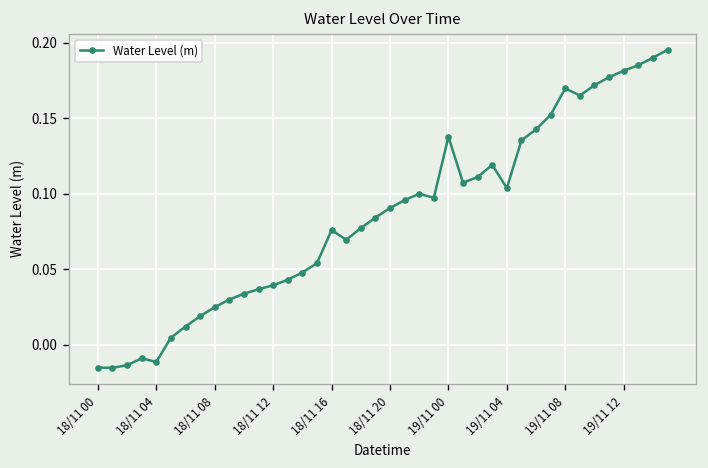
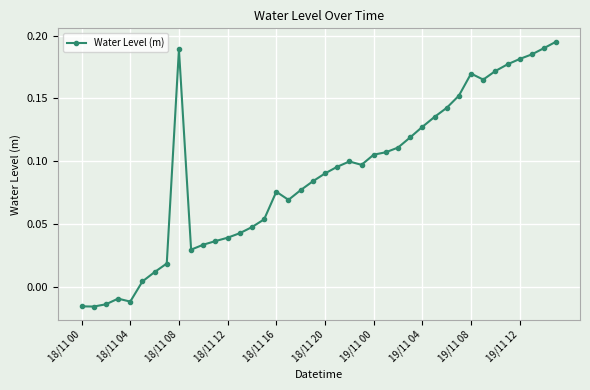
  {
    "18/11 00": -0.015,
    "18/11 04": -0.012,
-   "18/11 08": 0.025,
+   "18/11 08": 0.189,
    "18/11 12": 0.039,
    "18/11 16": 0.076,
    "18/11 20": 0.090,
-   "19/11 00": 0.138,
-   "19/11 04": 0.104,
+   "19/11 00": 0.105,
+   "19/11 04": 0.127,
    "19/11 08": 0.170,
    "19/11 12": 0.181
  }
